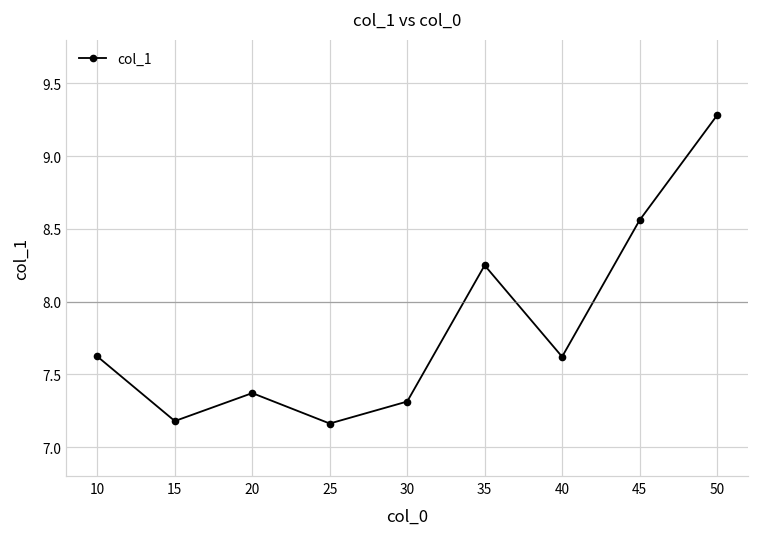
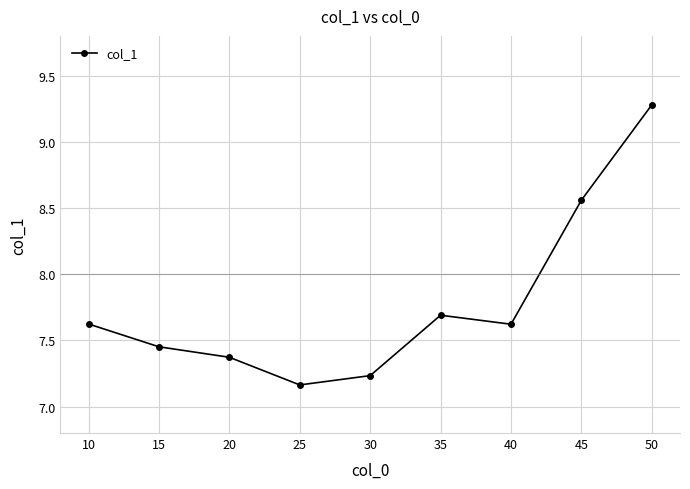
  {
    "10": 7.62,
-   "15": 7.18,
+   "15": 7.45,
    "20": 7.37,
    "25": 7.16,
-   "30": 7.31,
-   "35": 8.25,
+   "30": 7.23,
+   "35": 7.69,
    "40": 7.62,
    "45": 8.56,
    "50": 9.28
  }
